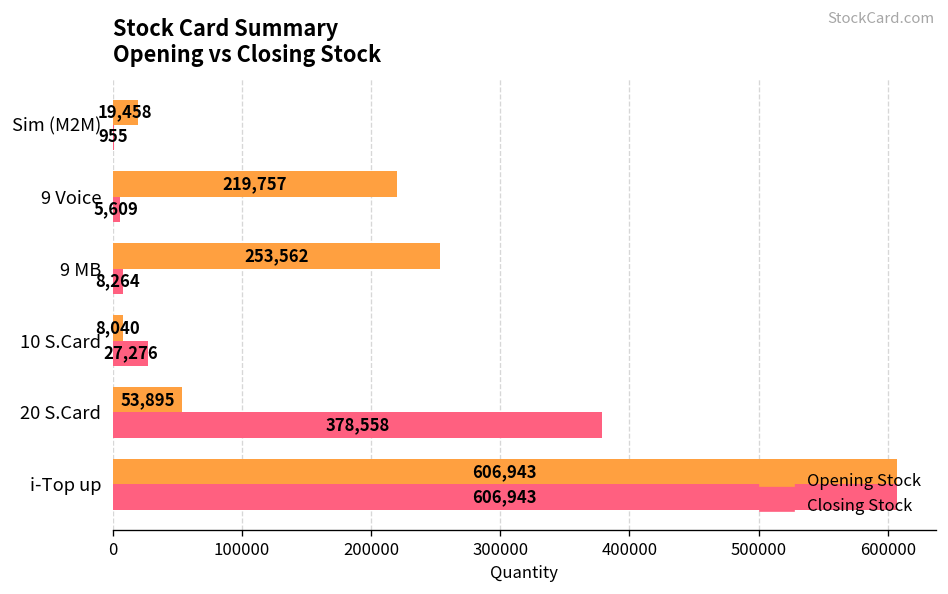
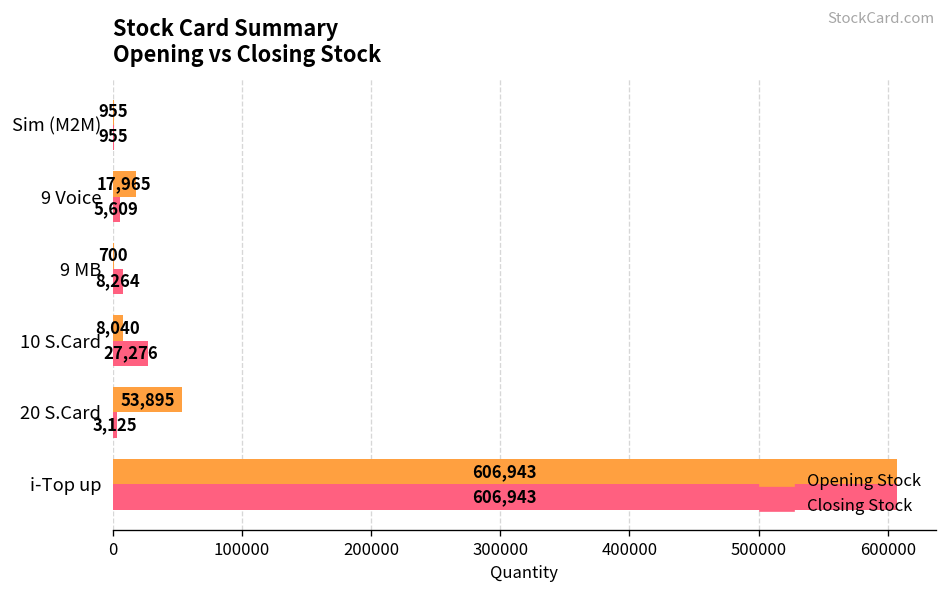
  {
    "Opening Stock": {
-     "Sim (M2M)": "19,458",
-     "9 Voice": "219,757",
-     "9 MB": "253,562",
+     "Sim (M2M)": "955",
+     "9 Voice": "17,965",
+     "9 MB": "700",
      "10 S.Card": "8,040",
      "20 S.Card": "53,895",
      "i-Top up": "606,943"
    },
    "Closing Stock": {
      "Sim (M2M)": "955",
      "9 Voice": "5,609",
      "9 MB": "8,264",
      "10 S.Card": "27,276",
-     "20 S.Card": "378,558",
+     "20 S.Card": "3,125",
      "i-Top up": "606,943"
    }
  }
